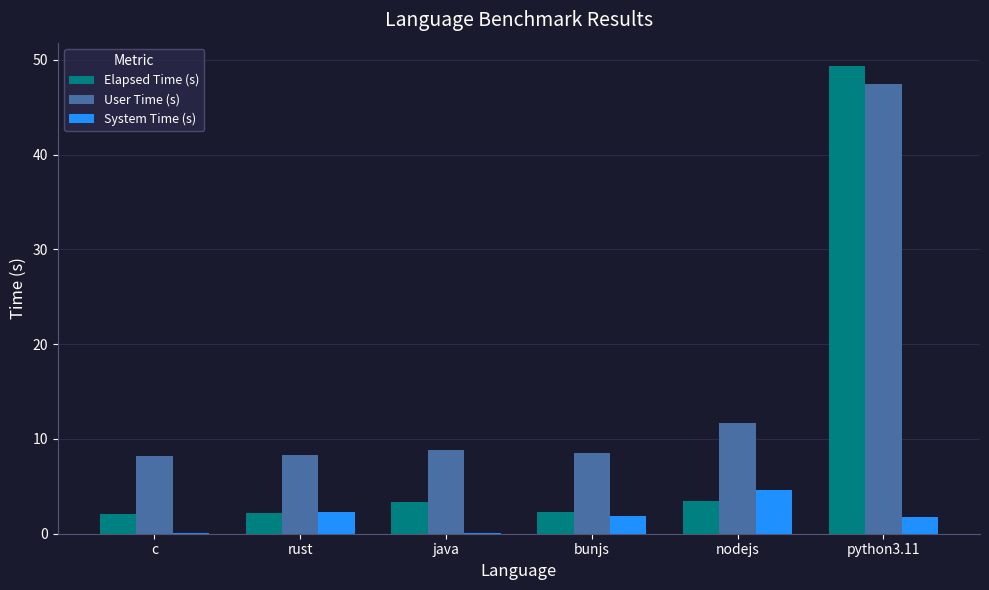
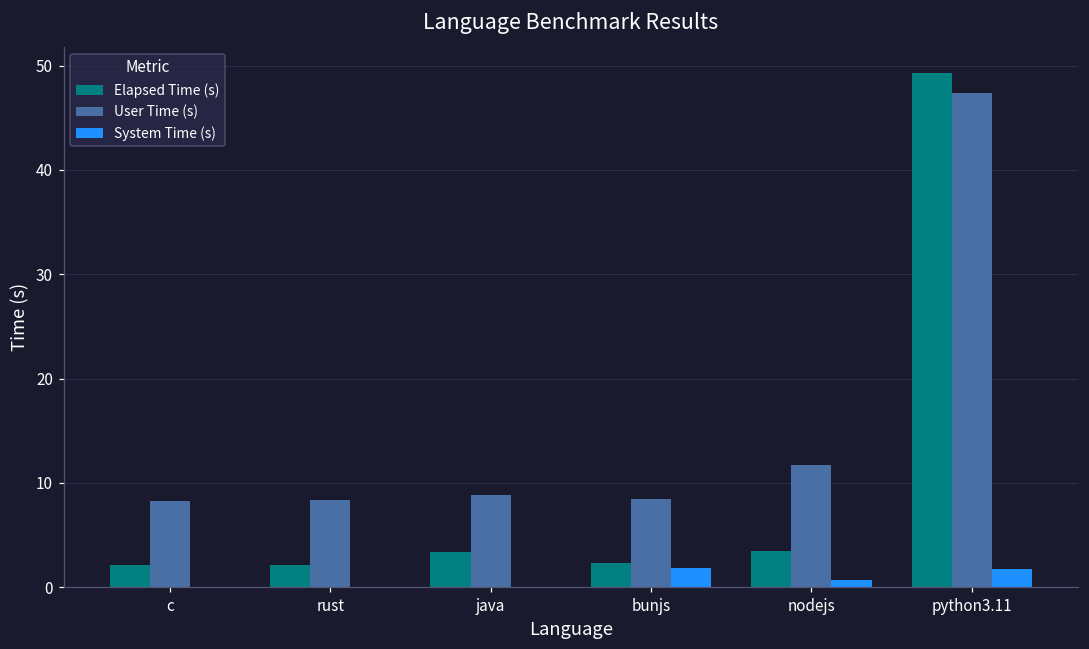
  {
    "Elapsed Time (s)": {
      "c": 2,
      "rust": 2,
      "java": 3,
      "bunjs": 2,
      "nodejs": 3,
      "python3.11": 49
    },
    "User Time (s)": {
      "c": 8,
      "rust": 8,
      "java": 9,
      "bunjs": 8,
      "nodejs": 12,
      "python3.11": 47
    },
    "System Time (s)": {
-     "rust": 2,
+     "rust": 0,
      "bunjs": 2,
-     "nodejs": 5,
+     "nodejs": 1,
      "python3.11": 2
    }
  }
